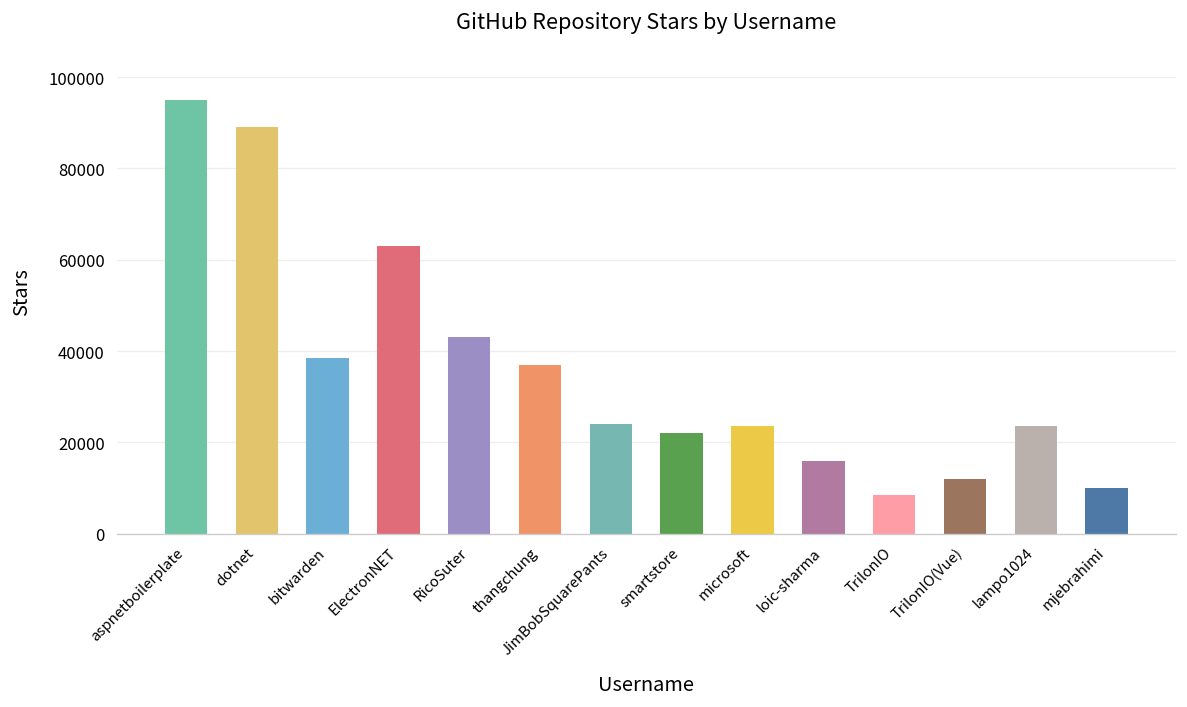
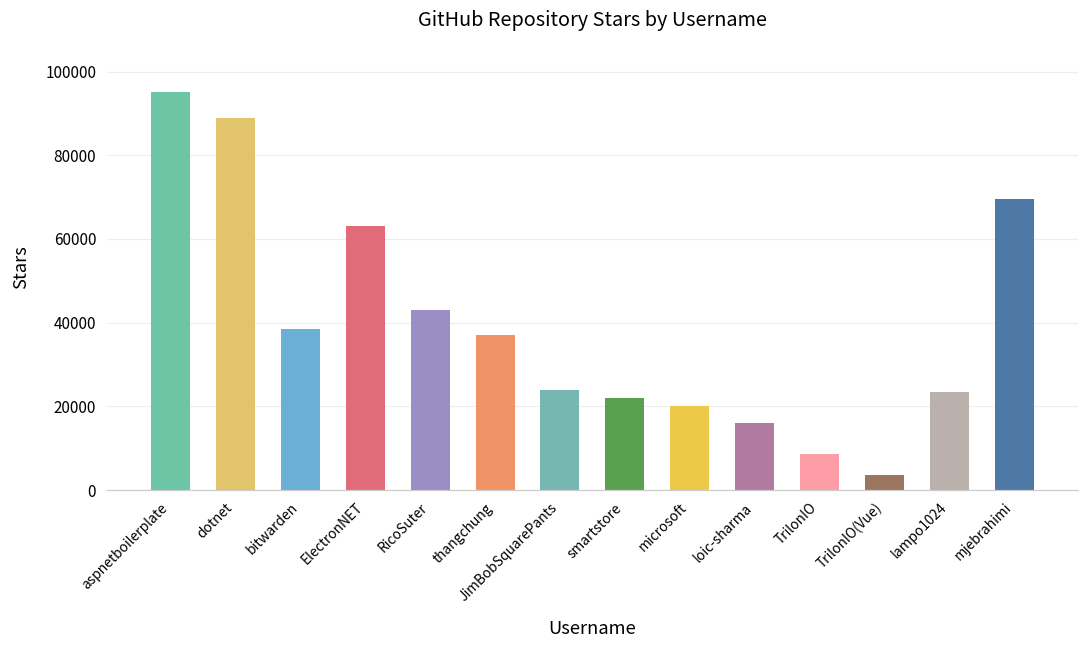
  {
    "aspnetboilerplate": 95000,
    "dotnet": 89000,
    "bitwarden": 39000,
    "ElectronNET": 63000,
    "RicoSuter": 43000,
    "thangchung": 37000,
    "JimBobSquarePants": 24000,
    "smartstore": 22000,
-   "microsoft": 24000,
+   "microsoft": 20000,
    "loic-sharma": 16000,
    "TrilonIO": 9000,
-   "TrilonIO(Vue)": 12000,
+   "TrilonIO(Vue)": 4000,
    "lampo1024": 24000,
-   "mjebrahimi": 10000
+   "mjebrahimi": 70000
  }
